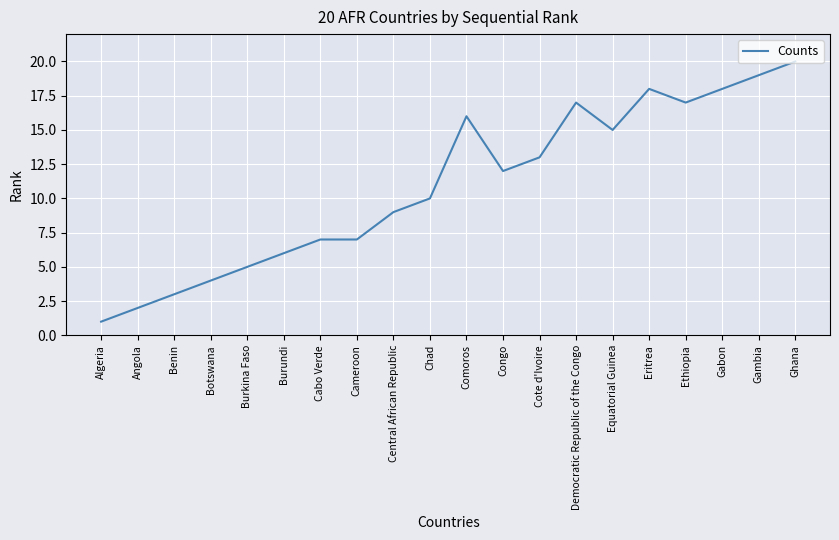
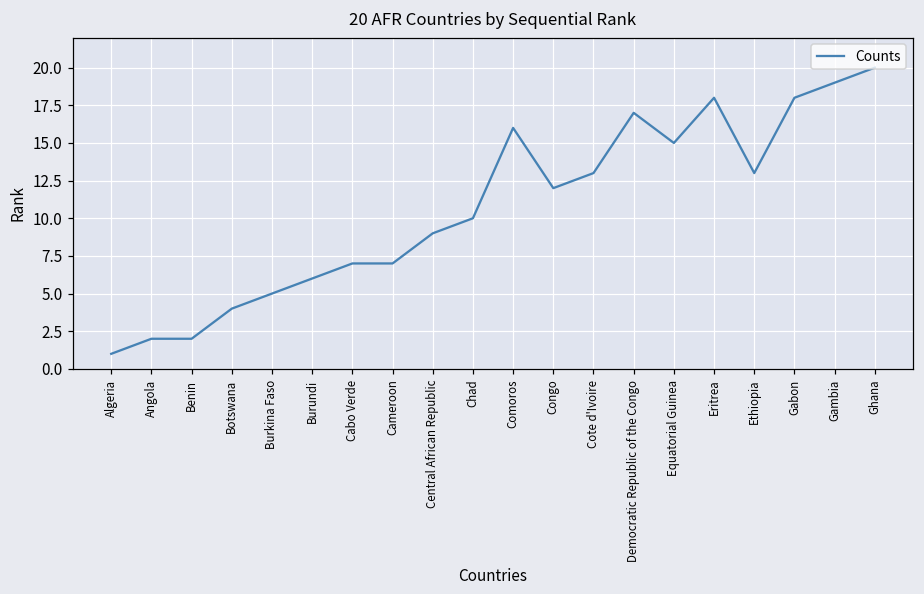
  {
    "Algeria": 1,
    "Angola": 2,
-   "Benin": 3,
+   "Benin": 2,
    "Botswana": 4,
    "Burkina Faso": 5,
    "Burundi": 6,
    "Cabo Verde": 7,
    "Cameroon": 7,
    "Central African Republic": 9,
    "Chad": 10,
    "Comoros": 16,
    "Congo": 12,
    "Cote d'Ivoire": 13,
    "Democratic Republic of the Congo": 17,
    "Equatorial Guinea": 15,
    "Eritrea": 18,
-   "Ethiopia": 17,
+   "Ethiopia": 13,
    "Gabon": 18,
    "Gambia": 19
  }
